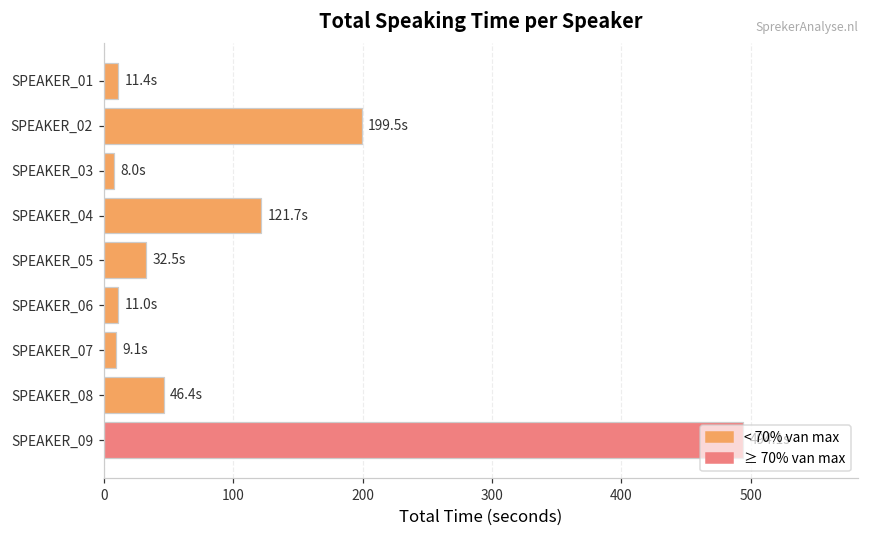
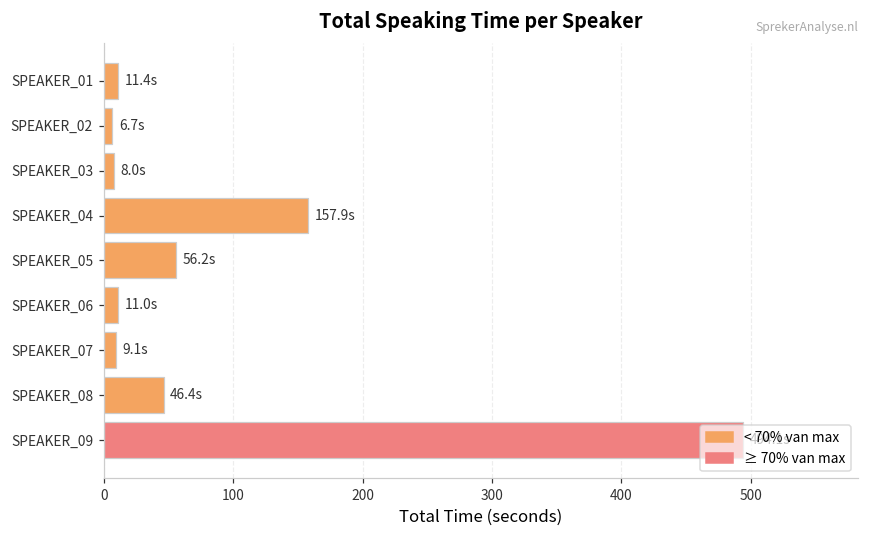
  {
    "SPEAKER_01": "11.4s",
-   "SPEAKER_02": "199.5s",
+   "SPEAKER_02": "6.7s",
    "SPEAKER_03": "8.0s",
-   "SPEAKER_04": "121.7s",
-   "SPEAKER_05": "32.5s",
+   "SPEAKER_04": "157.9s",
+   "SPEAKER_05": "56.2s",
    "SPEAKER_06": "11.0s",
    "SPEAKER_07": "9.1s",
    "SPEAKER_08": "46.4s"
  }
